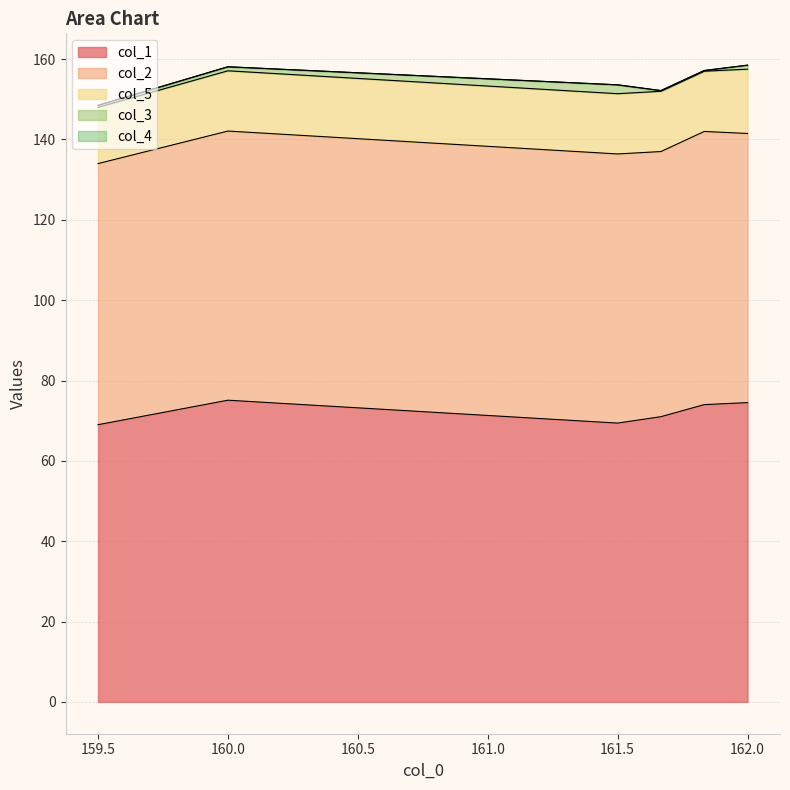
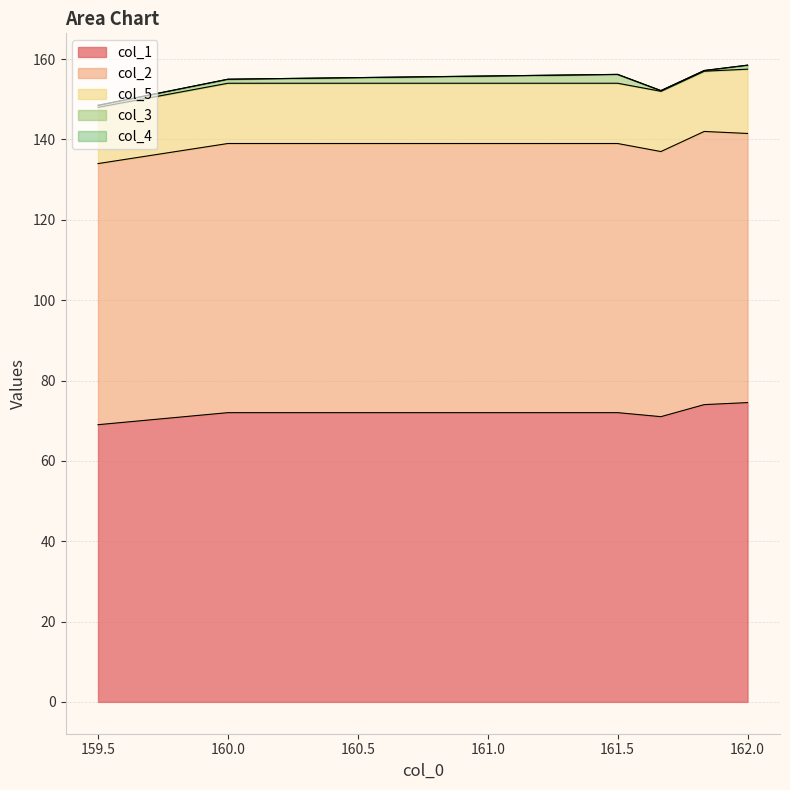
  {
    "col_1": {
      "159.5": 69,
-     "160.0": 75,
-     "161.5": 69,
+     "160.0": 72,
+     "161.5": 72,
      "162.0": 75
    }
  }
